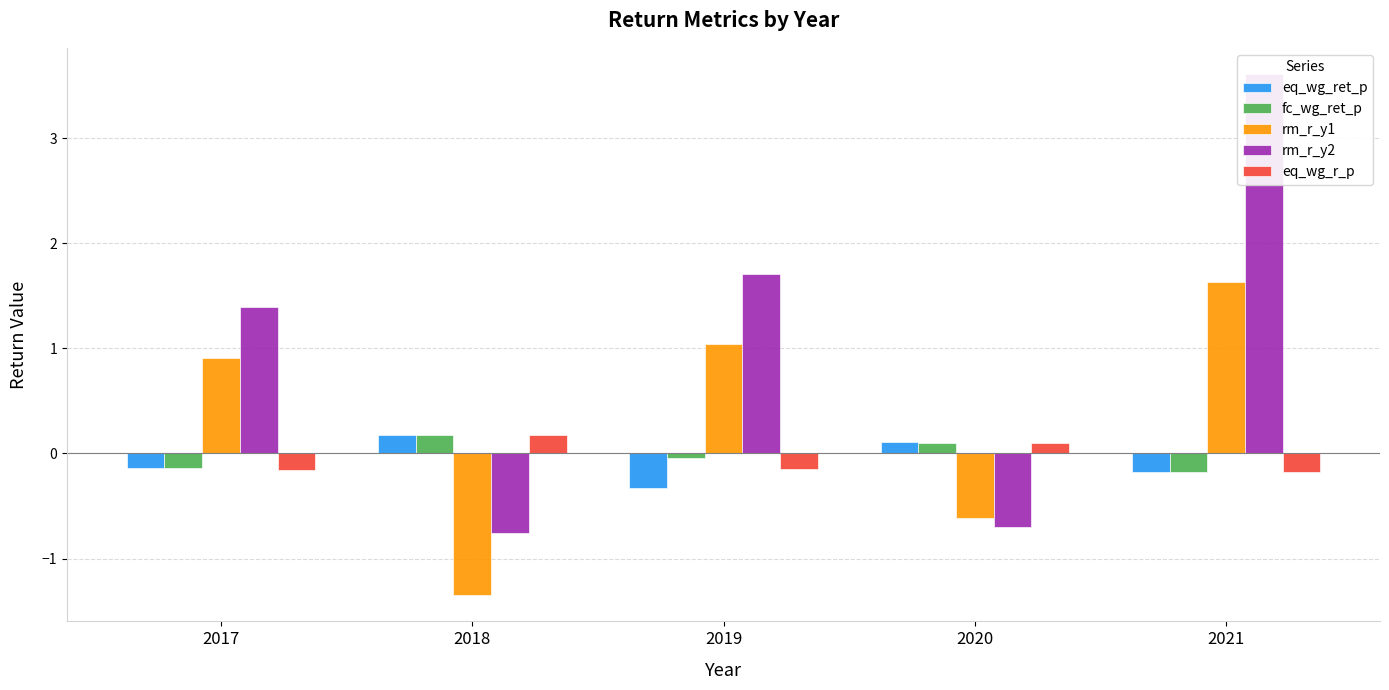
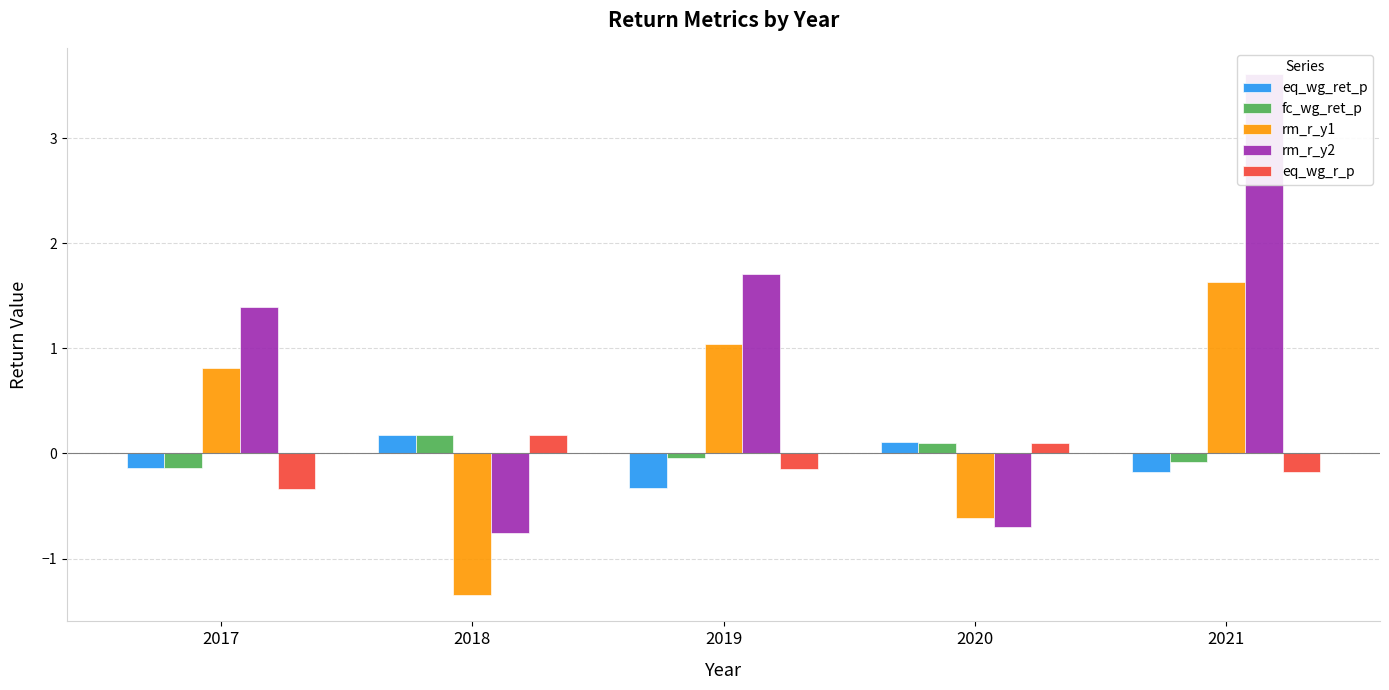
  {
    "eq_wg_ret_p": {
      "2017": -0.14,
      "2018": 0.18,
      "2019": -0.33,
      "2020": 0.10,
      "2021": -0.17
    },
    "fc_wg_ret_p": {
      "2017": -0.13,
      "2018": 0.17,
      "2019": -0.05,
      "2020": 0.10,
-     "2021": -0.17
+     "2021": -0.08
    },
    "rm_r_y1": {
-     "2017": 0.90,
+     "2017": 0.81,
      "2018": -1.35,
      "2019": 1.04,
      "2020": -0.61,
      "2021": 1.63
    },
    "rm_r_y2": {
      "2017": 1.39,
      "2018": -0.76,
      "2019": 1.71,
      "2020": -0.70
    },
    "eq_wg_r_p": {
-     "2017": -0.15,
+     "2017": -0.33,
      "2018": 0.18,
      "2019": -0.15,
      "2020": 0.10,
      "2021": -0.17
    }
  }
